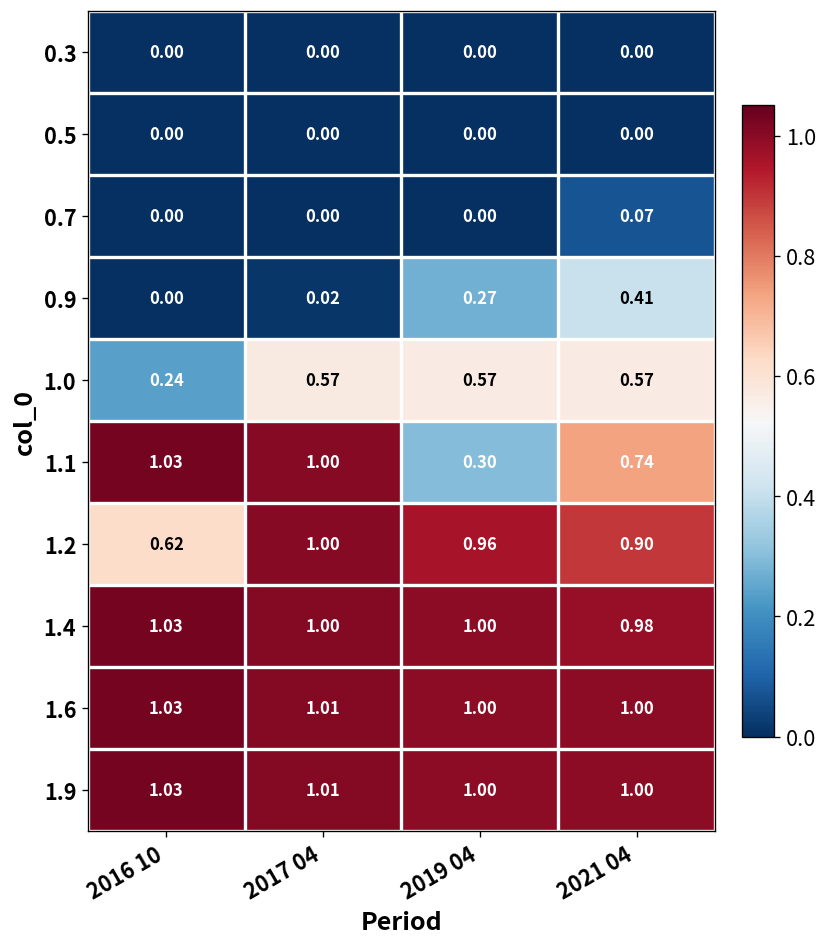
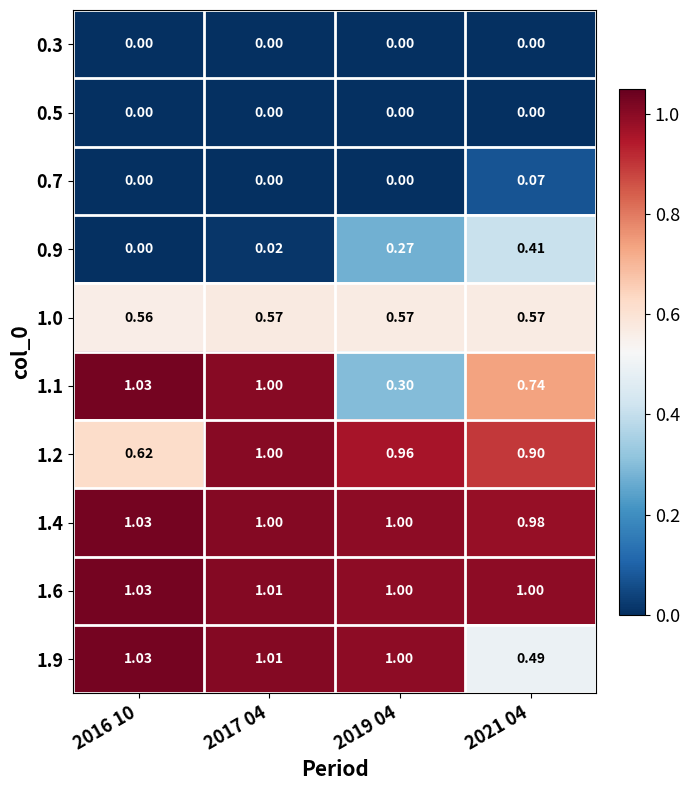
  {
    "0.3": {
      "2016 10": 0.00,
      "2017 04": 0.00,
      "2019 04": 0.00,
      "2021 04": 0.00
    },
    "0.5": {
      "2016 10": 0.00,
      "2017 04": 0.00,
      "2019 04": 0.00,
      "2021 04": 0.00
    },
    "0.7": {
      "2016 10": 0.00,
      "2017 04": 0.00,
      "2019 04": 0.00,
      "2021 04": 0.07
    },
    "0.9": {
      "2016 10": 0.00,
      "2017 04": 0.02,
      "2019 04": 0.27,
      "2021 04": 0.41
    },
    "1.0": {
-     "2016 10": 0.24,
+     "2016 10": 0.56,
      "2017 04": 0.57,
      "2019 04": 0.57,
      "2021 04": 0.57
    },
    "1.1": {
      "2016 10": 1.03,
      "2017 04": 1.00,
      "2019 04": 0.30,
      "2021 04": 0.74
    },
    "1.2": {
      "2016 10": 0.62,
      "2017 04": 1.00,
      "2019 04": 0.96,
      "2021 04": 0.90
    },
    "1.4": {
      "2016 10": 1.03,
      "2017 04": 1.00,
      "2019 04": 1.00,
      "2021 04": 0.98
    },
    "1.6": {
      "2016 10": 1.03,
      "2017 04": 1.01,
      "2019 04": 1.00,
      "2021 04": 1.00
    },
    "1.9": {
      "2016 10": 1.03,
      "2017 04": 1.01,
      "2019 04": 1.00,
-     "2021 04": 1.00
+     "2021 04": 0.49
    }
  }
